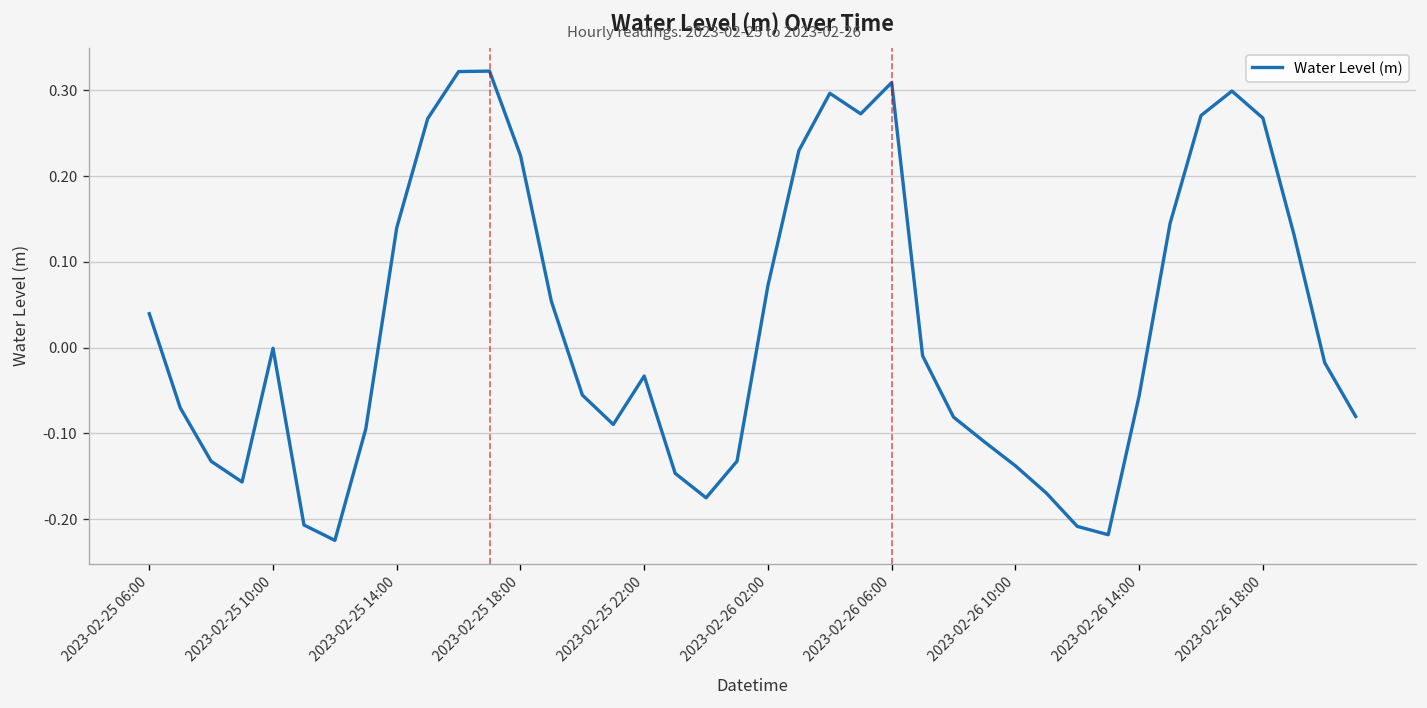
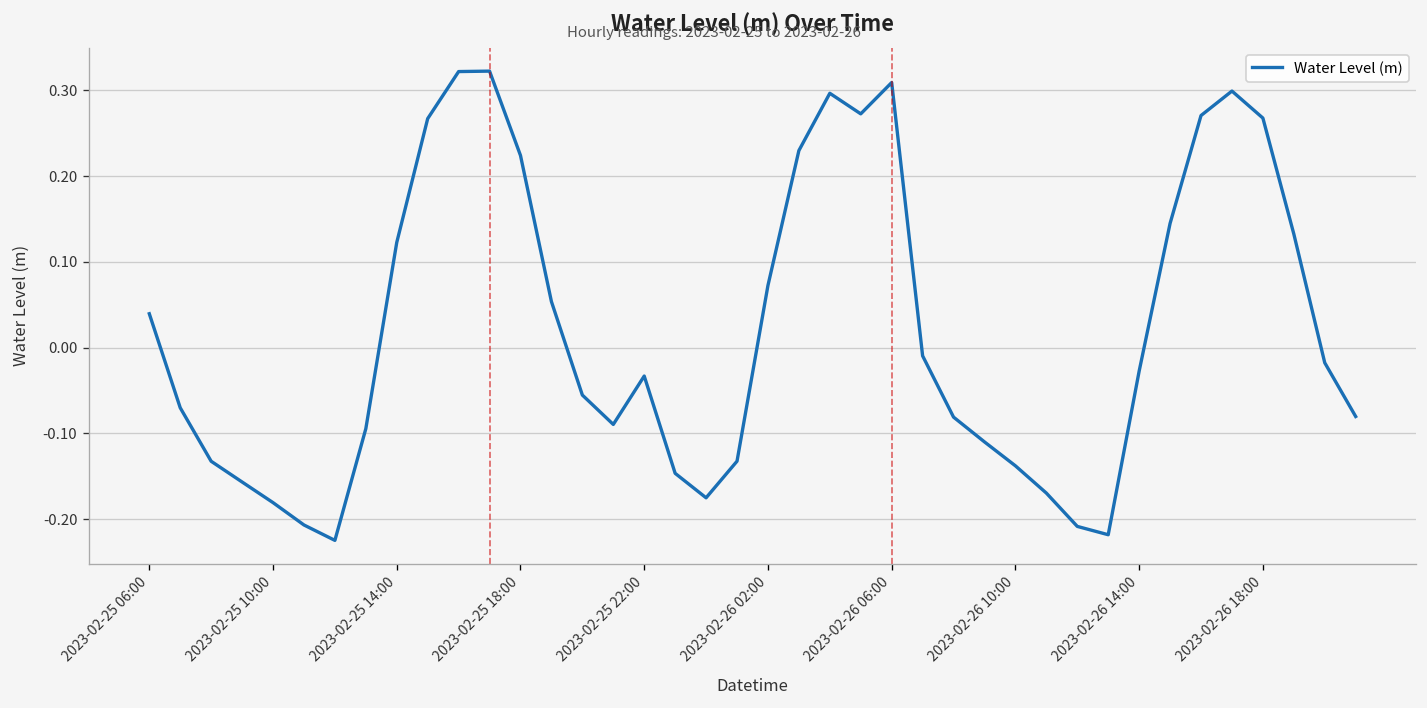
  {
    "2023-02-25 06:00": 0.04,
-   "2023-02-25 10:00": 0.00,
-   "2023-02-25 14:00": 0.14,
+   "2023-02-25 10:00": -0.18,
+   "2023-02-25 14:00": 0.12,
    "2023-02-25 18:00": 0.22,
    "2023-02-25 22:00": -0.03,
    "2023-02-26 02:00": 0.07,
    "2023-02-26 06:00": 0.31,
    "2023-02-26 10:00": -0.14,
-   "2023-02-26 14:00": -0.06,
+   "2023-02-26 14:00": -0.03,
    "2023-02-26 18:00": 0.27
  }
